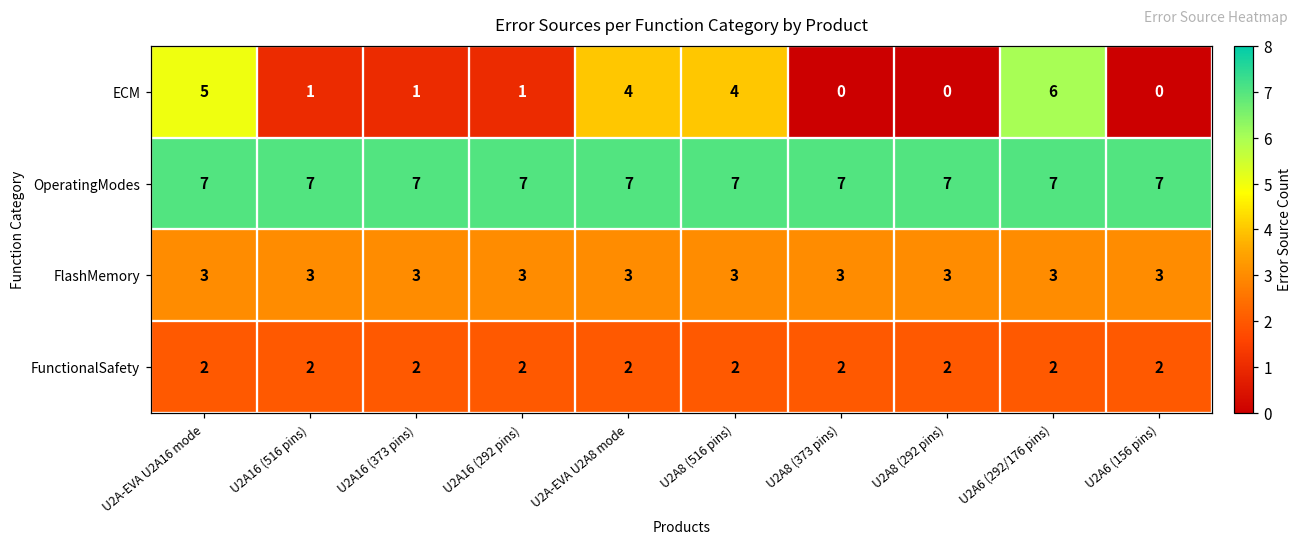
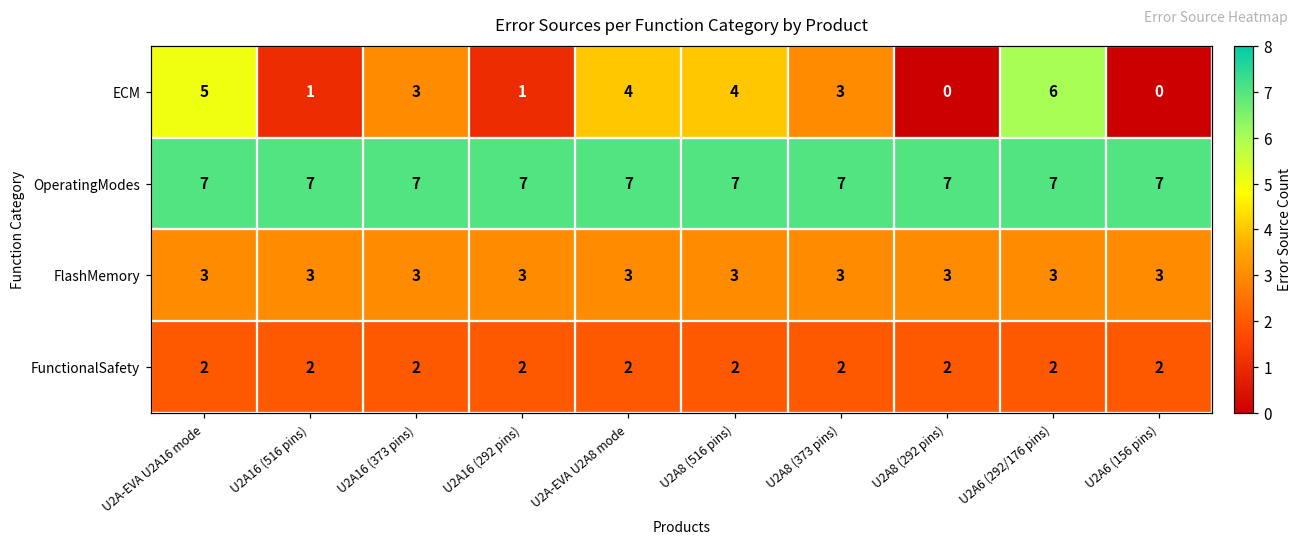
  {
    "ECM": {
      "U2A-EVA U2A16 mode": 5,
      "U2A16 (516 pins)": 1,
-     "U2A16 (373 pins)": 1,
+     "U2A16 (373 pins)": 3,
      "U2A16 (292 pins)": 1,
      "U2A-EVA U2A8 mode": 4,
      "U2A8 (516 pins)": 4,
-     "U2A8 (373 pins)": 0,
+     "U2A8 (373 pins)": 3,
      "U2A8 (292 pins)": 0,
      "U2A6 (292/176 pins)": 6,
      "U2A6 (156 pins)": 0
    },
    "OperatingModes": {
      "U2A-EVA U2A16 mode": 7,
      "U2A16 (516 pins)": 7,
      "U2A16 (373 pins)": 7,
      "U2A16 (292 pins)": 7,
      "U2A-EVA U2A8 mode": 7,
      "U2A8 (516 pins)": 7,
      "U2A8 (373 pins)": 7,
      "U2A8 (292 pins)": 7,
      "U2A6 (292/176 pins)": 7,
      "U2A6 (156 pins)": 7
    },
    "FlashMemory": {
      "U2A-EVA U2A16 mode": 3,
      "U2A16 (516 pins)": 3,
      "U2A16 (373 pins)": 3,
      "U2A16 (292 pins)": 3,
      "U2A-EVA U2A8 mode": 3,
      "U2A8 (516 pins)": 3,
      "U2A8 (373 pins)": 3,
      "U2A8 (292 pins)": 3,
      "U2A6 (292/176 pins)": 3,
      "U2A6 (156 pins)": 3
    },
    "FunctionalSafety": {
      "U2A-EVA U2A16 mode": 2,
      "U2A16 (516 pins)": 2,
      "U2A16 (373 pins)": 2,
      "U2A16 (292 pins)": 2,
      "U2A-EVA U2A8 mode": 2,
      "U2A8 (516 pins)": 2,
      "U2A8 (373 pins)": 2,
      "U2A8 (292 pins)": 2,
      "U2A6 (292/176 pins)": 2,
      "U2A6 (156 pins)": 2
    }
  }
